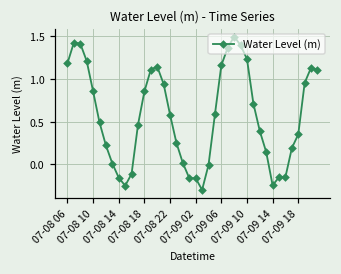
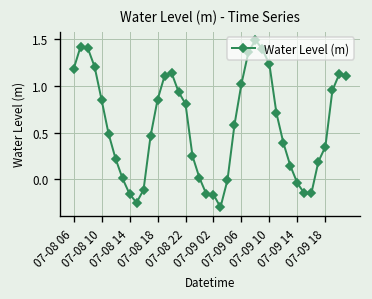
  {
    "07-08 06": 1.2,
    "07-08 10": 0.9,
    "07-08 14": -0.2,
    "07-08 18": 0.9,
-   "07-08 22": 0.6,
+   "07-08 22": 0.8,
    "07-09 02": -0.2,
-   "07-09 06": 1.2,
+   "07-09 06": 1.0,
    "07-09 10": 1.2,
-   "07-09 14": -0.2,
+   "07-09 14": 0.0,
    "07-09 18": 0.4
  }
